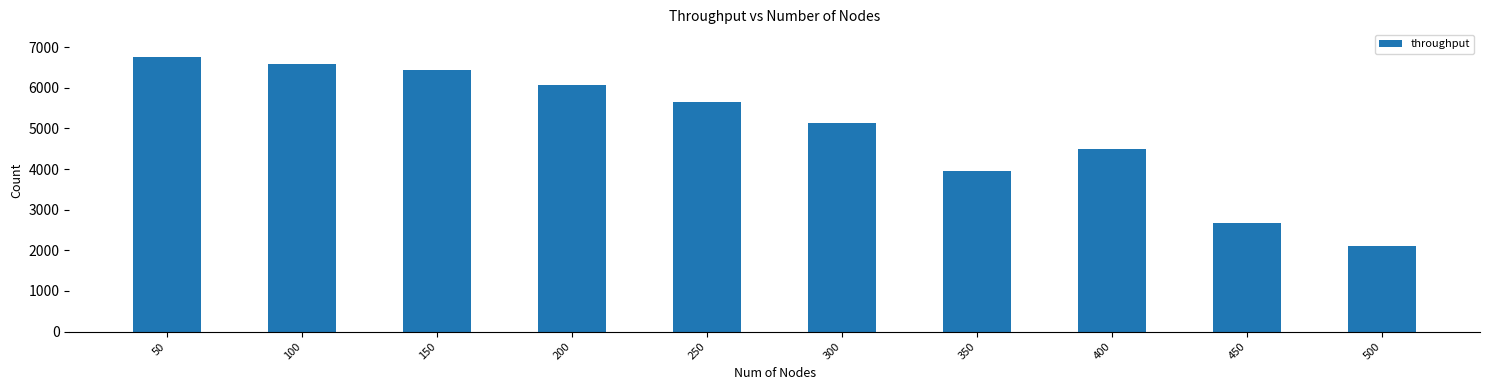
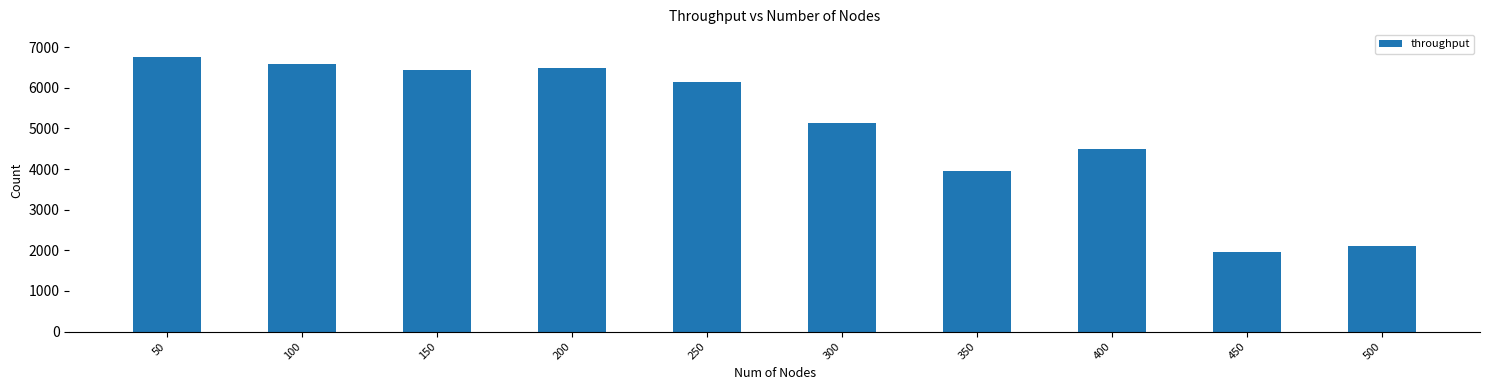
  {
    "50": 6800,
    "100": 6600,
    "150": 6400,
-   "200": 6100,
-   "250": 5600,
+   "200": 6500,
+   "250": 6200,
    "300": 5100,
    "350": 3900,
    "400": 4500,
-   "450": 2700,
+   "450": 2000,
    "500": 2100
  }
